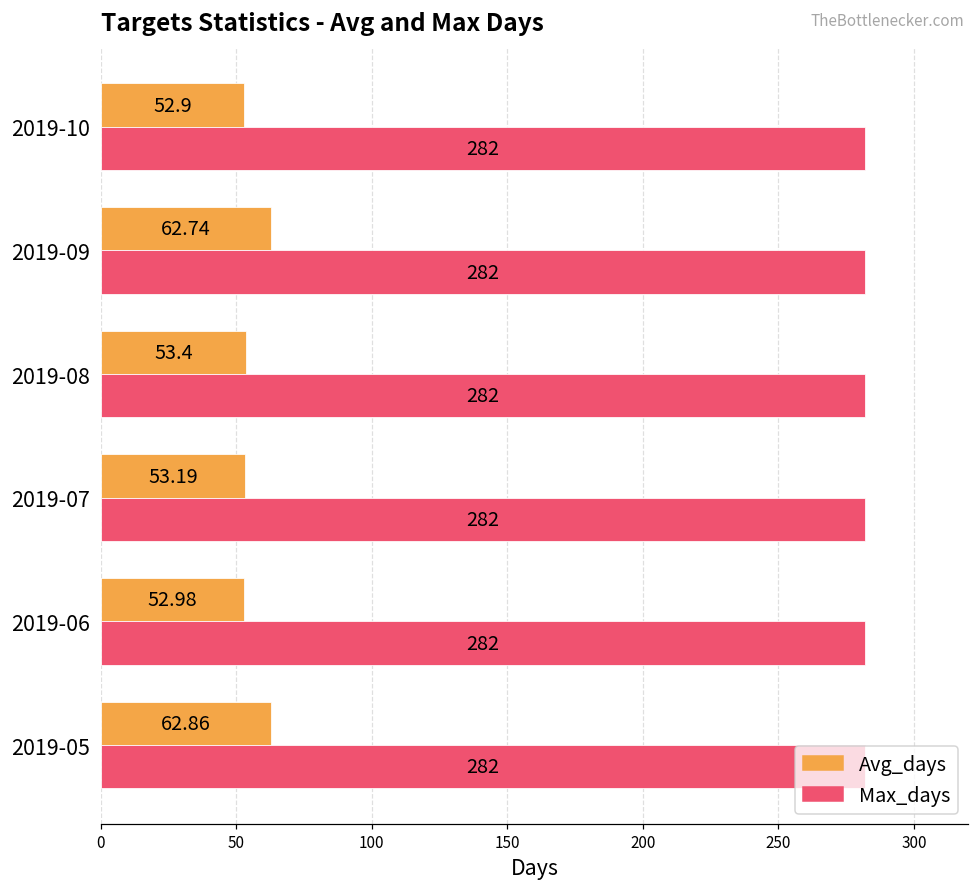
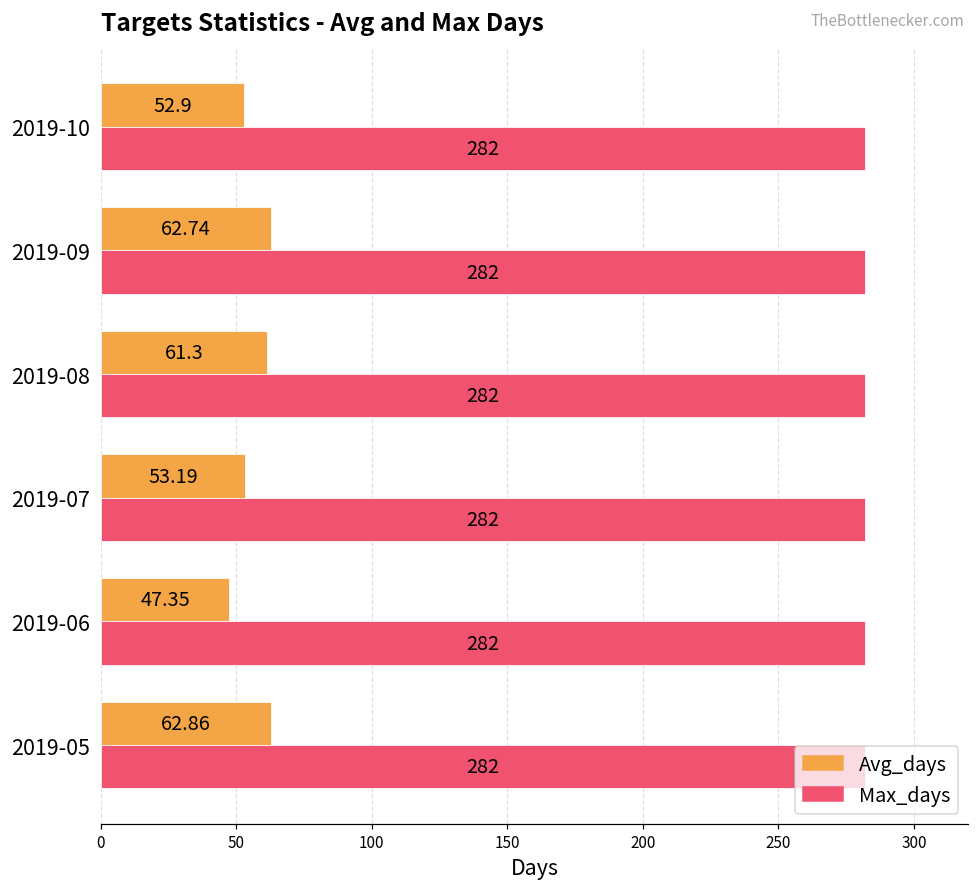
  {
    "Avg_days": {
      "2019-10": 52.9,
      "2019-09": 62.74,
-     "2019-08": 53.4,
+     "2019-08": 61.3,
      "2019-07": 53.19,
-     "2019-06": 52.98,
+     "2019-06": 47.35,
      "2019-05": 62.86
    },
    "Max_days": {
      "2019-10": 282,
      "2019-09": 282,
      "2019-08": 282,
      "2019-07": 282,
      "2019-06": 282
    }
  }
